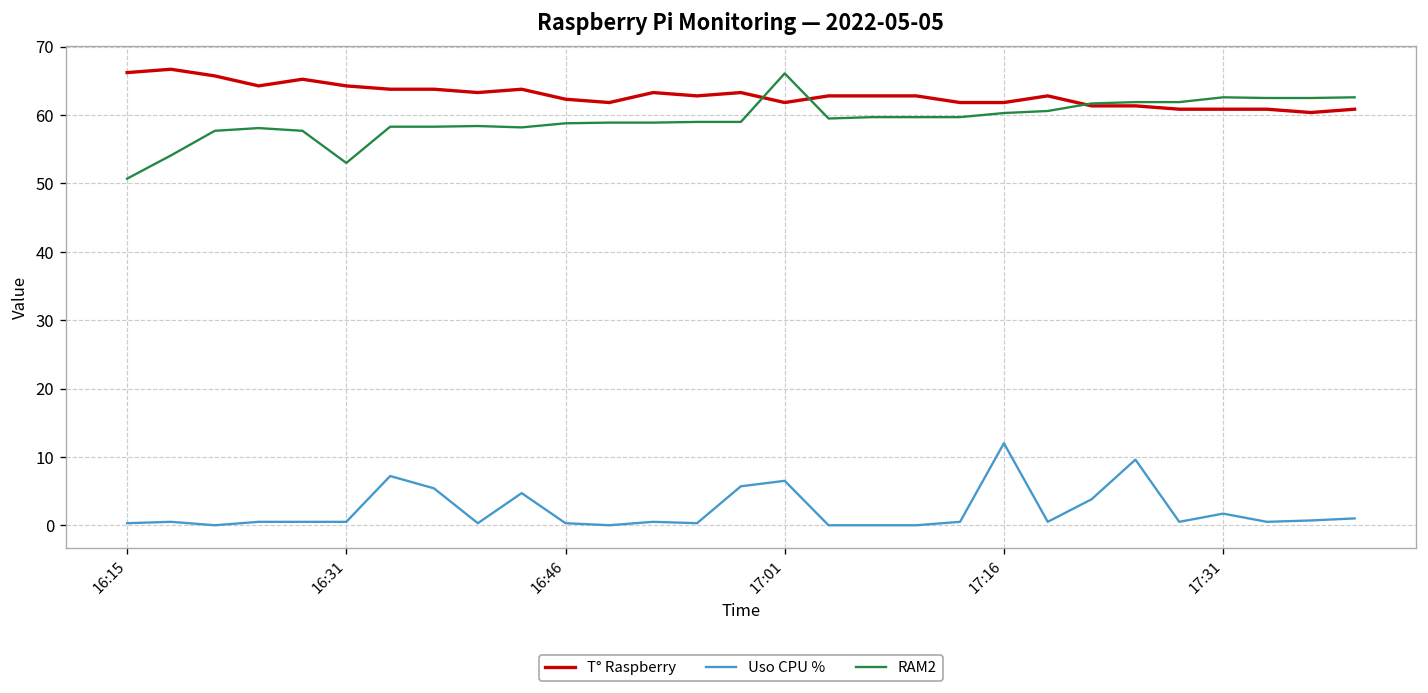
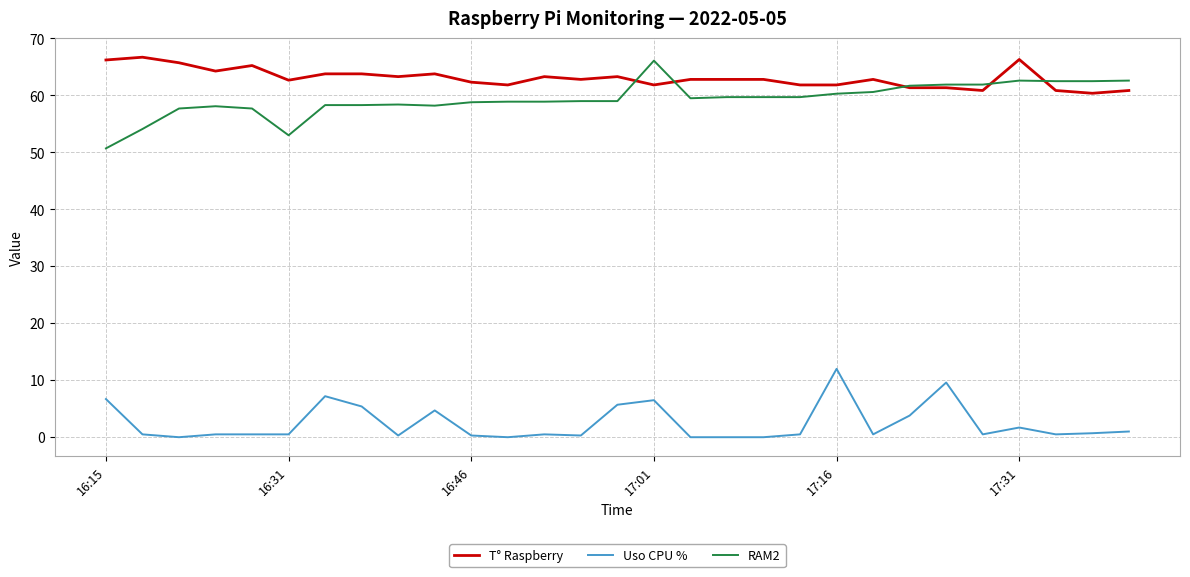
  {
    "T° Raspberry": {
      "16:15": 66,
-     "16:31": 64,
+     "16:31": 63,
      "16:46": 62,
      "17:01": 62,
      "17:16": 62,
-     "17:31": 61
+     "17:31": 66
    },
    "Uso CPU %": {
-     "16:15": 0,
+     "16:15": 7,
      "16:31": 1,
      "16:46": 0,
      "17:01": 7,
      "17:16": 12,
      "17:31": 2
    },
    "RAM2": {
      "16:15": 51,
      "16:31": 53,
      "16:46": 59,
      "17:01": 66,
      "17:16": 60,
      "17:31": 63
    }
  }
